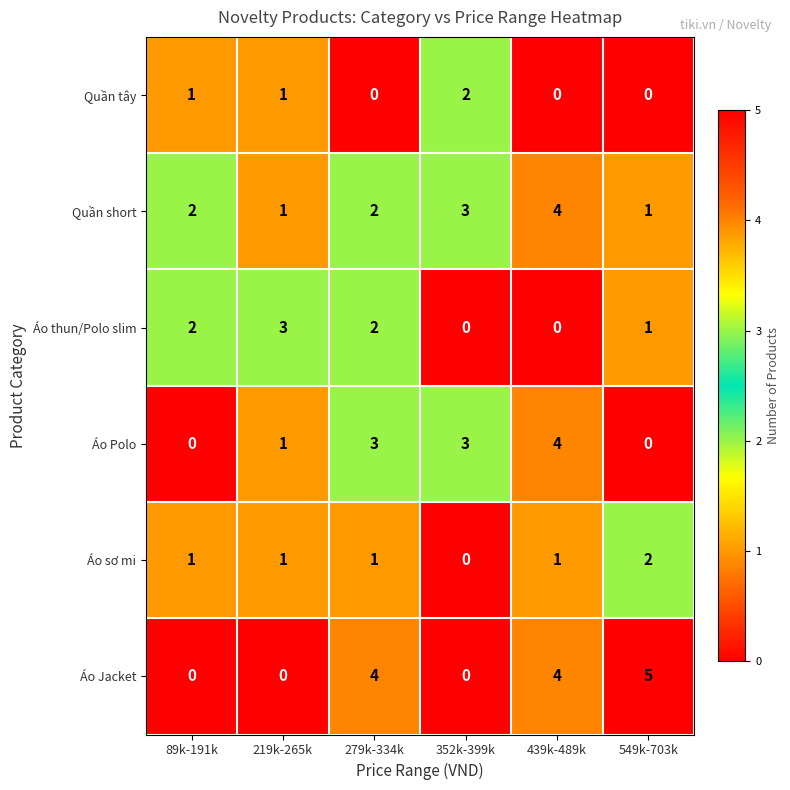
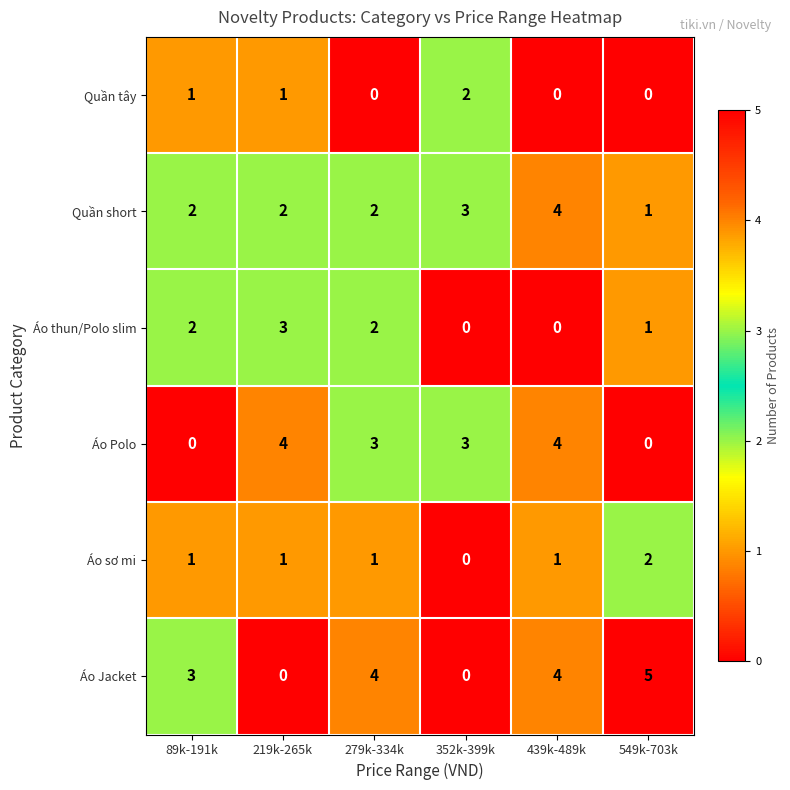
  {
    "Quần tây": {
      "89k-191k": 1,
      "219k-265k": 1,
      "279k-334k": 0,
      "352k-399k": 2,
      "439k-489k": 0,
      "549k-703k": 0
    },
    "Quần short": {
      "89k-191k": 2,
-     "219k-265k": 1,
+     "219k-265k": 2,
      "279k-334k": 2,
      "352k-399k": 3,
      "439k-489k": 4,
      "549k-703k": 1
    },
    "Áo thun/Polo slim": {
      "89k-191k": 2,
      "219k-265k": 3,
      "279k-334k": 2,
      "352k-399k": 0,
      "439k-489k": 0,
      "549k-703k": 1
    },
    "Áo Polo": {
      "89k-191k": 0,
-     "219k-265k": 1,
+     "219k-265k": 4,
      "279k-334k": 3,
      "352k-399k": 3,
      "439k-489k": 4,
      "549k-703k": 0
    },
    "Áo sơ mi": {
      "89k-191k": 1,
      "219k-265k": 1,
      "279k-334k": 1,
      "352k-399k": 0,
      "439k-489k": 1,
      "549k-703k": 2
    },
    "Áo Jacket": {
-     "89k-191k": 0,
+     "89k-191k": 3,
      "219k-265k": 0,
      "279k-334k": 4,
      "352k-399k": 0,
      "439k-489k": 4,
      "549k-703k": 5
    }
  }
